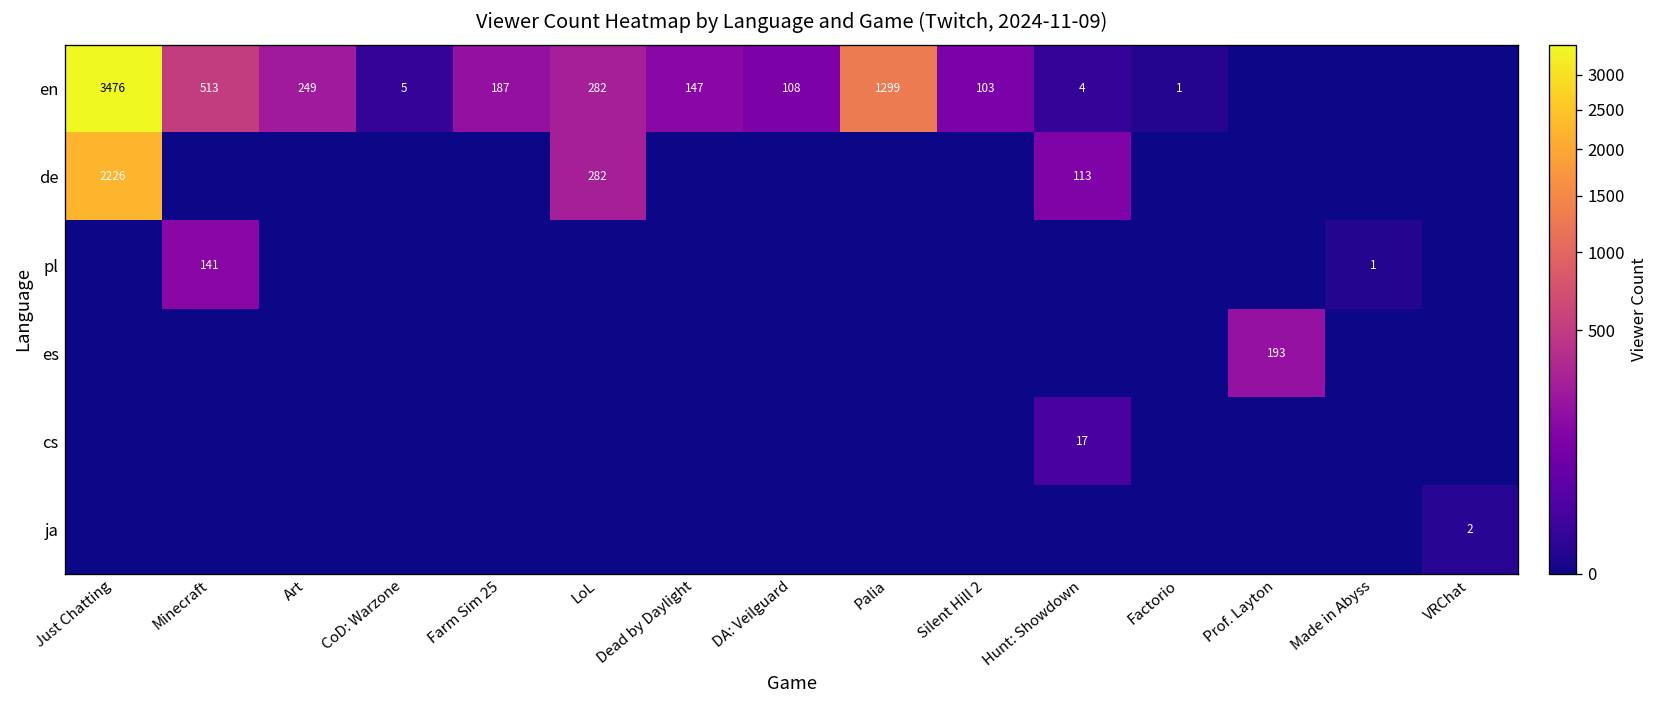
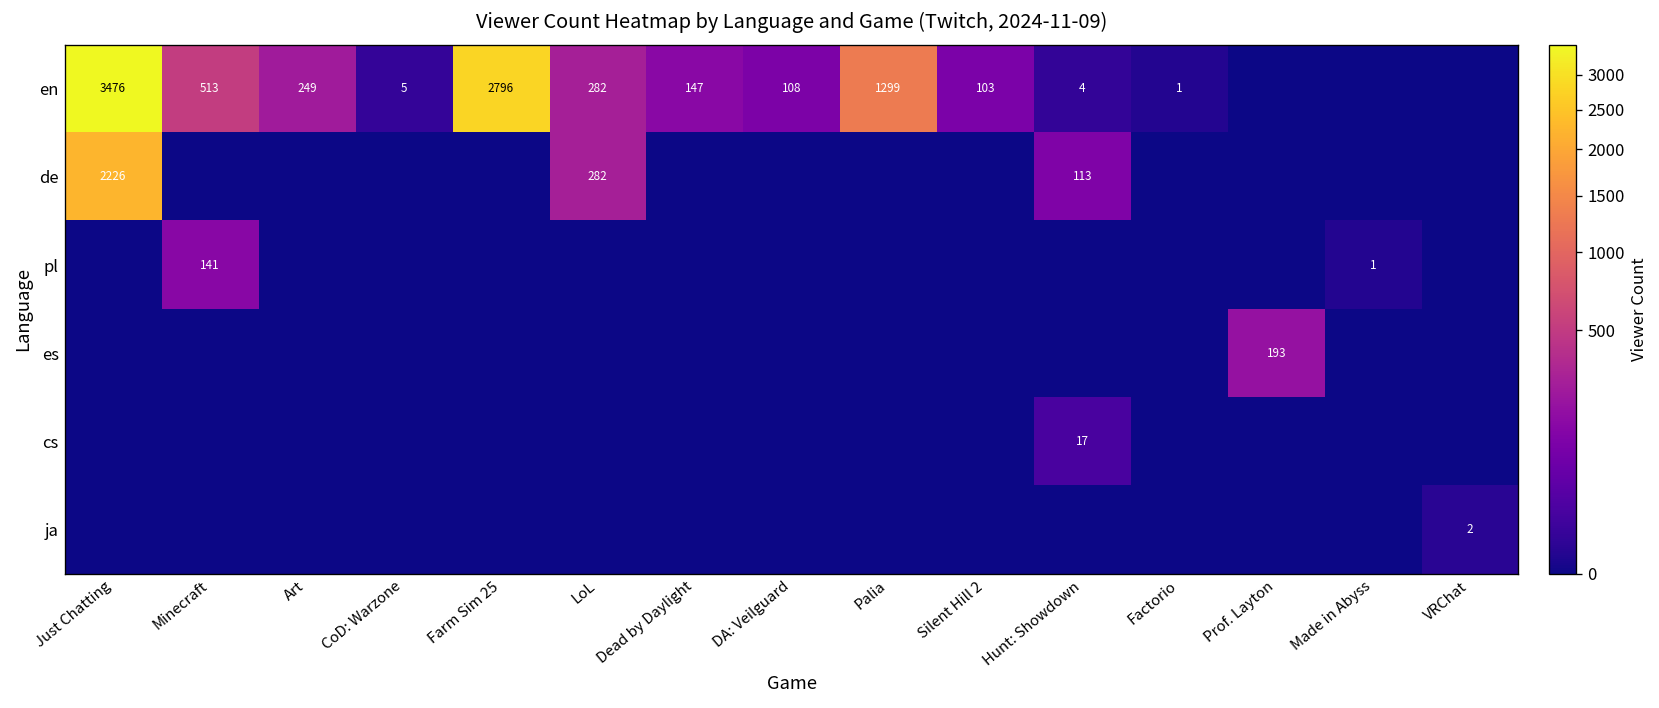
  {
    "en": {
      "Just Chatting": 3476,
      "Minecraft": 513,
      "Art": 249,
      "CoD: Warzone": 5,
-     "Farm Sim 25": 187,
+     "Farm Sim 25": 2796,
      "LoL": 282,
      "Dead by Daylight": 147,
      "DA: Veilguard": 108,
      "Palia": 1299,
      "Silent Hill 2": 103,
      "Hunt: Showdown": 4,
      "Factorio": 1
    },
    "de": {
      "Just Chatting": 2226,
      "LoL": 282,
      "Hunt: Showdown": 113
    },
    "pl": {
      "Minecraft": 141,
      "Made in Abyss": 1
    },
    "es": {
      "Prof. Layton": 193
    },
    "cs": {
      "Hunt: Showdown": 17
    },
    "ja": {
      "VRChat": 2
    }
  }
